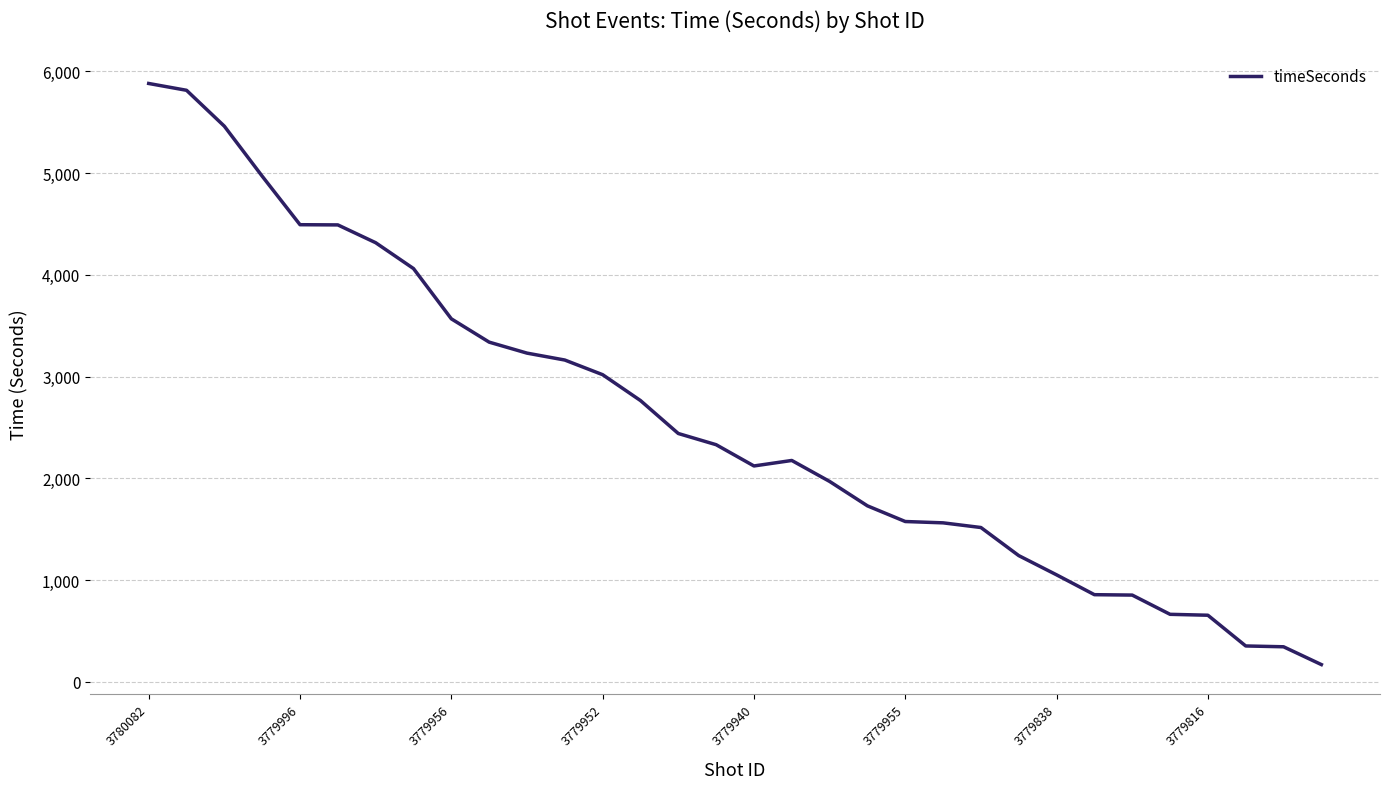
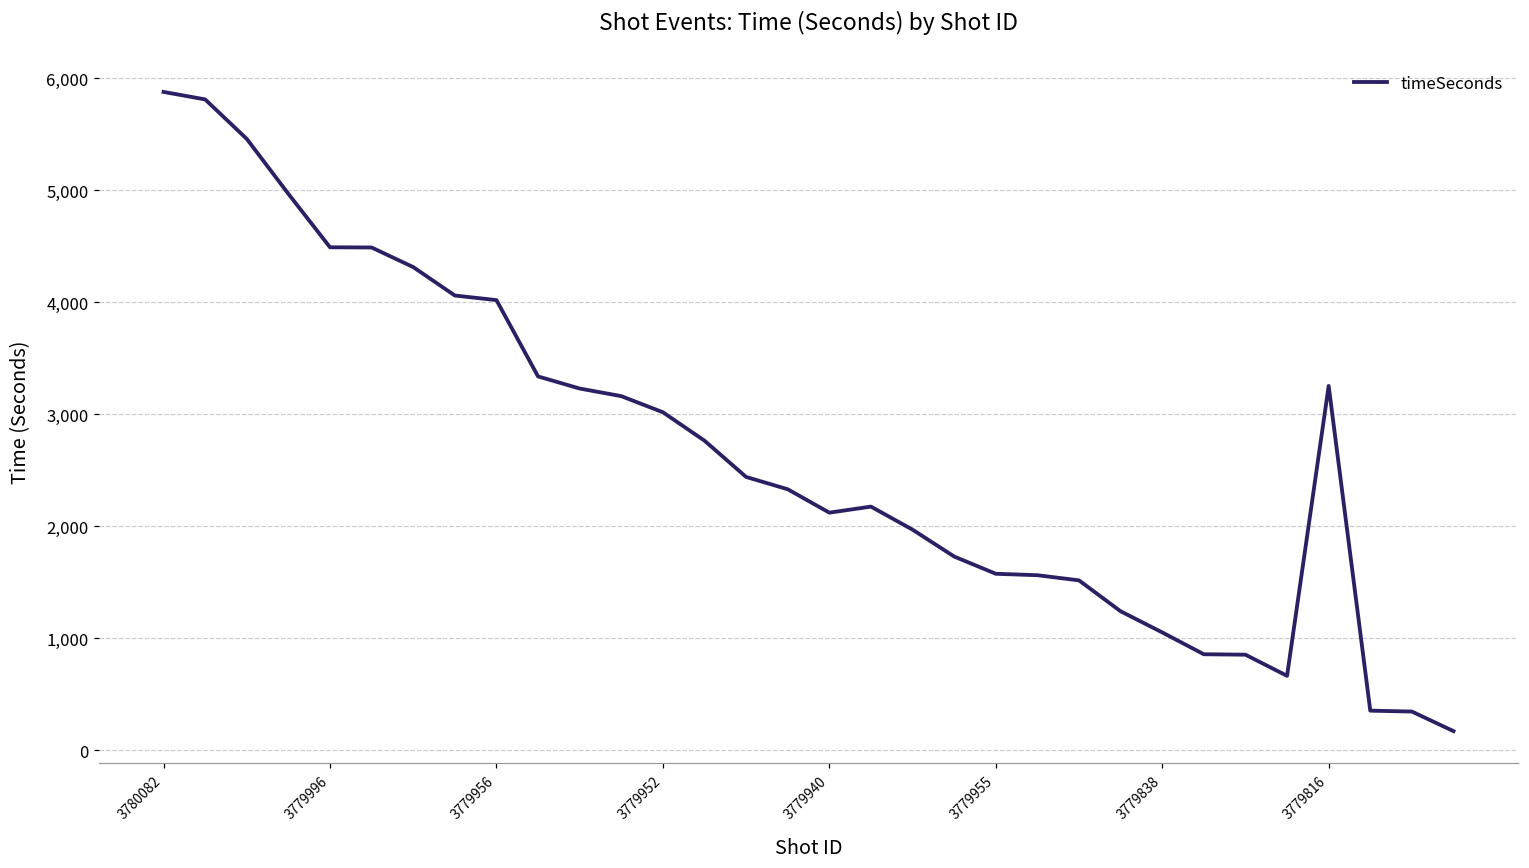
  {
    "3780082": "5,880",
    "3779996": "4,490",
-   "3779956": "3,570",
+   "3779956": "4,020",
    "3779952": "3,020",
    "3779940": "2,120",
    "3779955": "1,580",
    "3779838": "1,050",
-   "3779816": "650"
+   "3779816": "3,250"
  }
